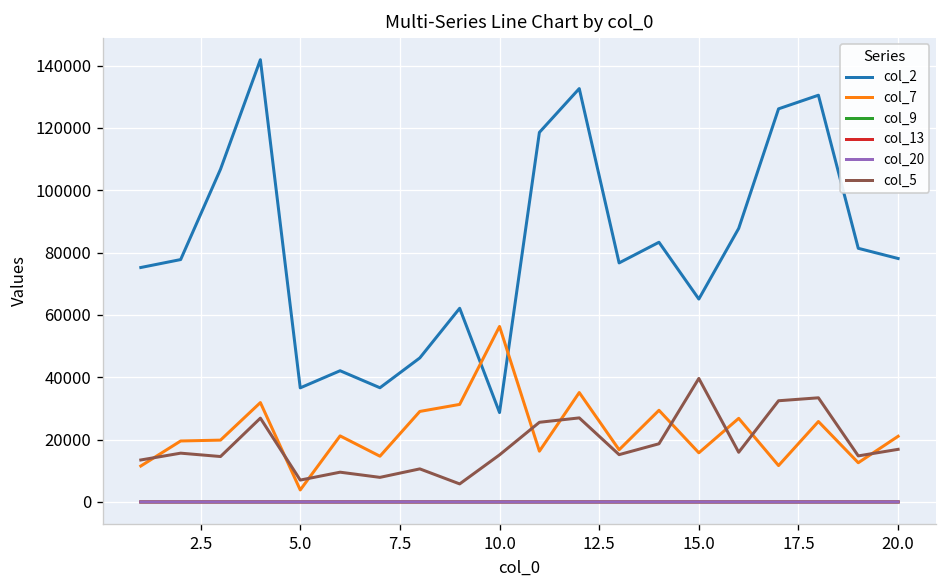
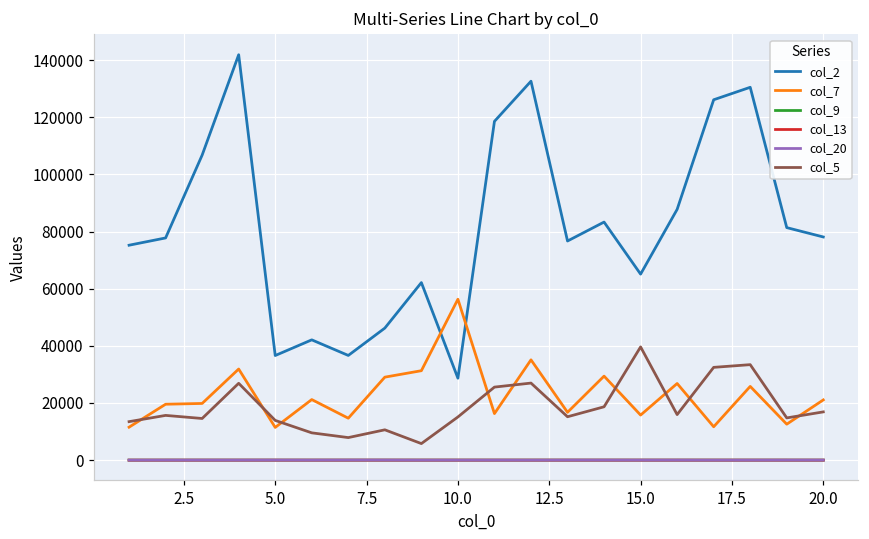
  {
    "col_2": {
      "5.0": 37000,
      "10.0": 29000,
      "15.0": 65000,
      "20.0": 78000
    },
    "col_7": {
-     "5.0": 4000,
+     "5.0": 11000,
      "10.0": 56000,
      "15.0": 16000,
      "20.0": 21000
    },
    "col_20": {
      "5.0": 0,
      "10.0": 0,
      "15.0": 0,
      "20.0": 0
    },
    "col_5": {
-     "5.0": 7000,
+     "5.0": 14000,
      "10.0": 15000,
      "15.0": 40000,
      "20.0": 17000
    }
  }
